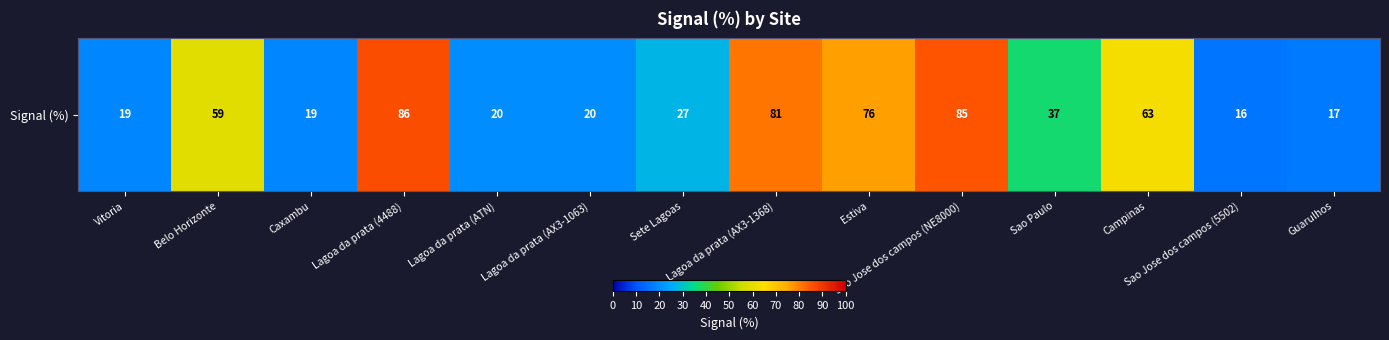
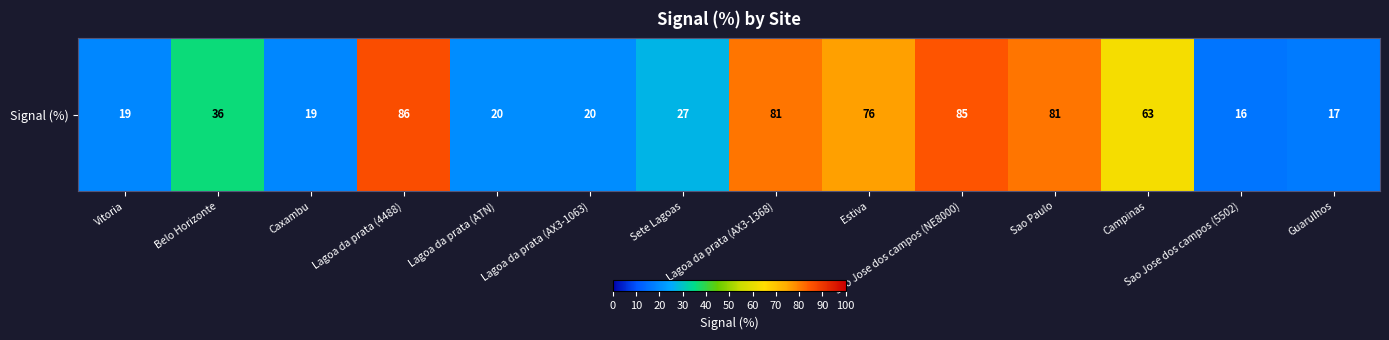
  {
    "Signal (%)": {
      "Vitoria": 19,
-     "Belo Horizonte": 59,
+     "Belo Horizonte": 36,
      "Caxambu": 19,
      "Lagoa da prata (4488)": 86,
      "Lagoa da prata (ATN)": 20,
      "Lagoa da prata (AX3-1063)": 20,
      "Sete Lagoas": 27,
      "Lagoa da prata (AX3-1368)": 81,
      "Estiva": 76,
      "Sao Jose dos campos (NE8000)": 85,
-     "Sao Paulo": 37,
+     "Sao Paulo": 81,
      "Campinas": 63,
      "Sao Jose dos campos (5502)": 16,
      "Guarulhos": 17
    }
  }
